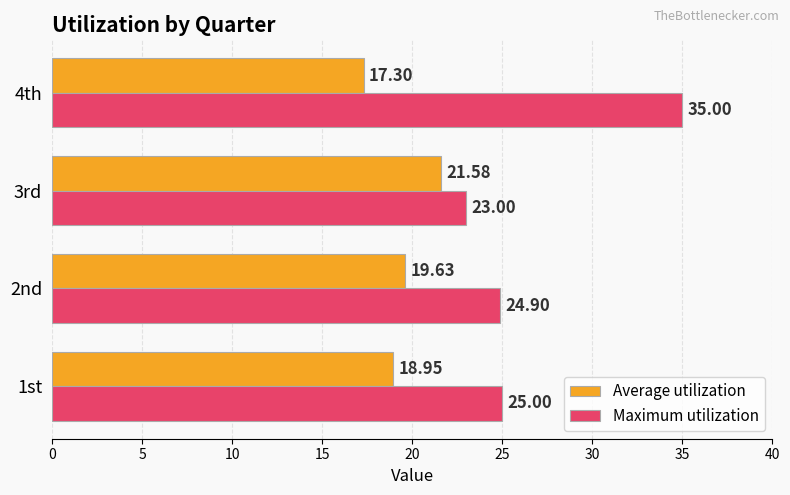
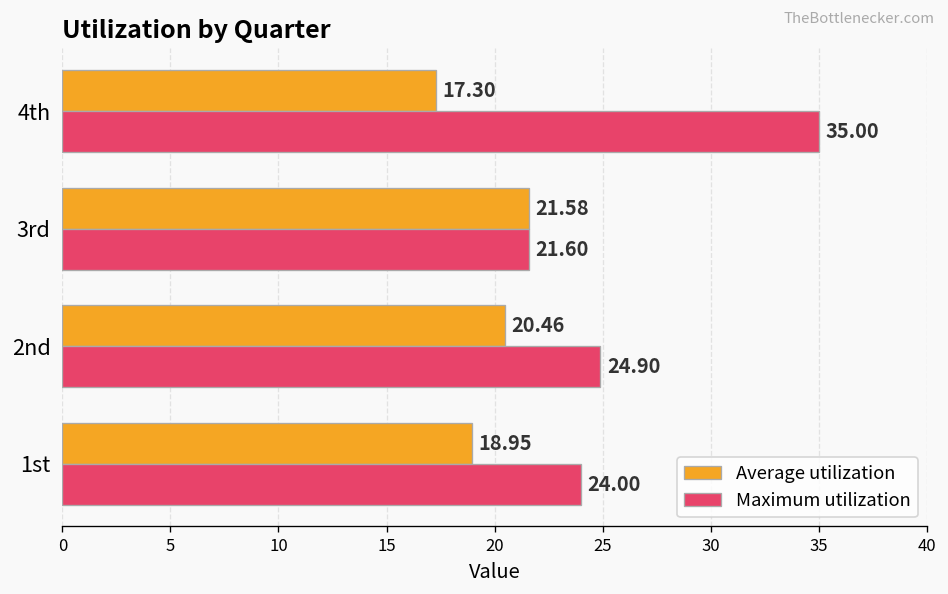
  {
    "Average utilization": {
      "4th": 17.30,
      "3rd": 21.58,
-     "2nd": 19.63,
+     "2nd": 20.46,
      "1st": 18.95
    },
    "Maximum utilization": {
      "4th": 35.00,
-     "3rd": 23.00,
+     "3rd": 21.60,
      "2nd": 24.90,
-     "1st": 25.00
+     "1st": 24.00
    }
  }
